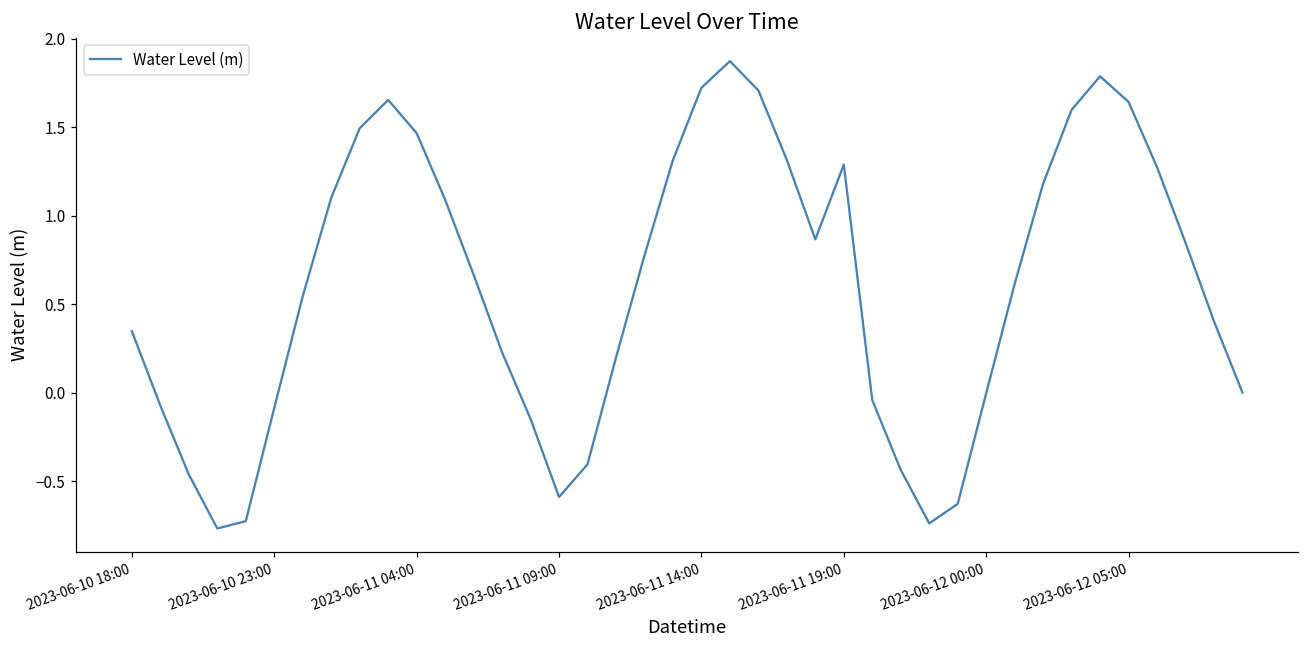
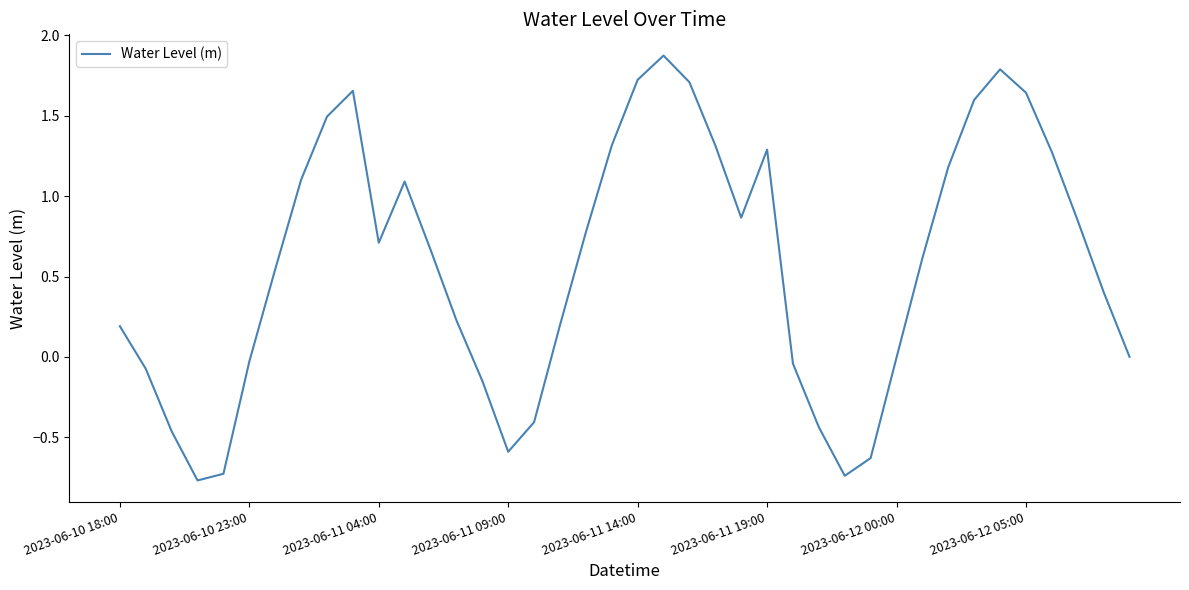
  {
-   "2023-06-10 18:00": 0.35,
-   "2023-06-10 23:00": -0.09,
-   "2023-06-11 04:00": 1.47,
+   "2023-06-10 18:00": 0.19,
+   "2023-06-10 23:00": -0.03,
+   "2023-06-11 04:00": 0.71,
    "2023-06-11 09:00": -0.59,
    "2023-06-11 14:00": 1.72,
    "2023-06-11 19:00": 1.29,
    "2023-06-12 00:00": 0.00,
    "2023-06-12 05:00": 1.64
  }
